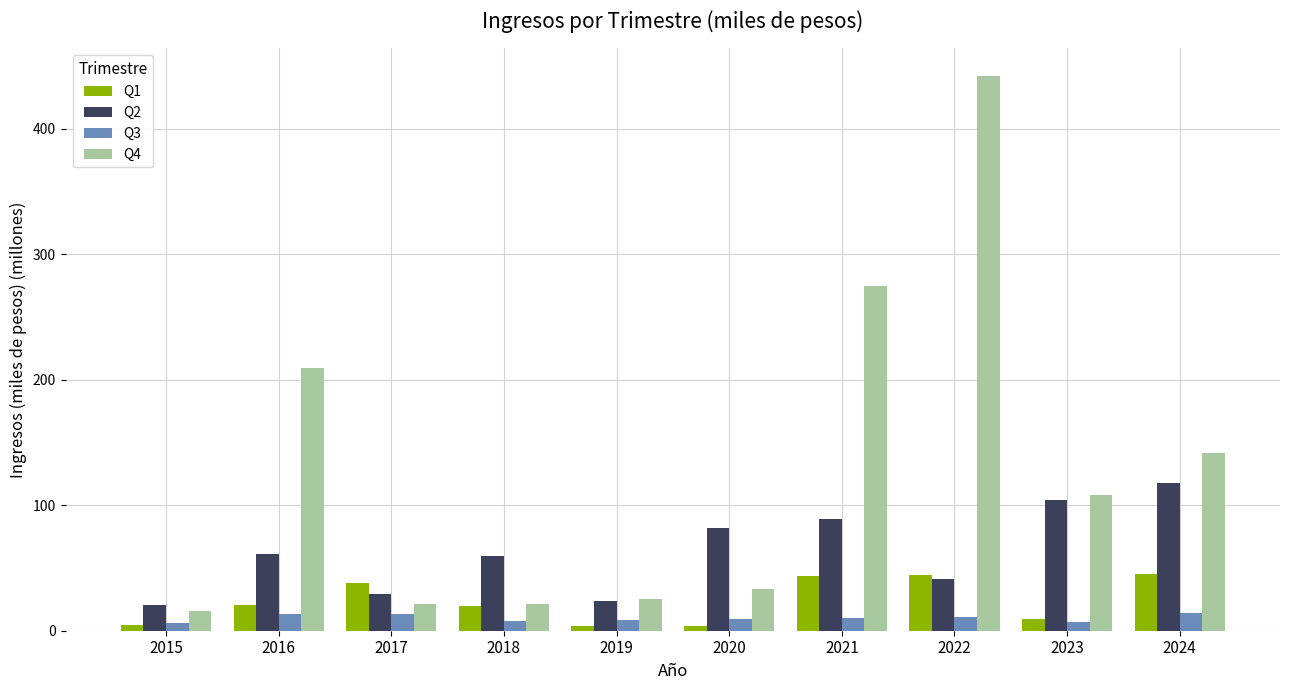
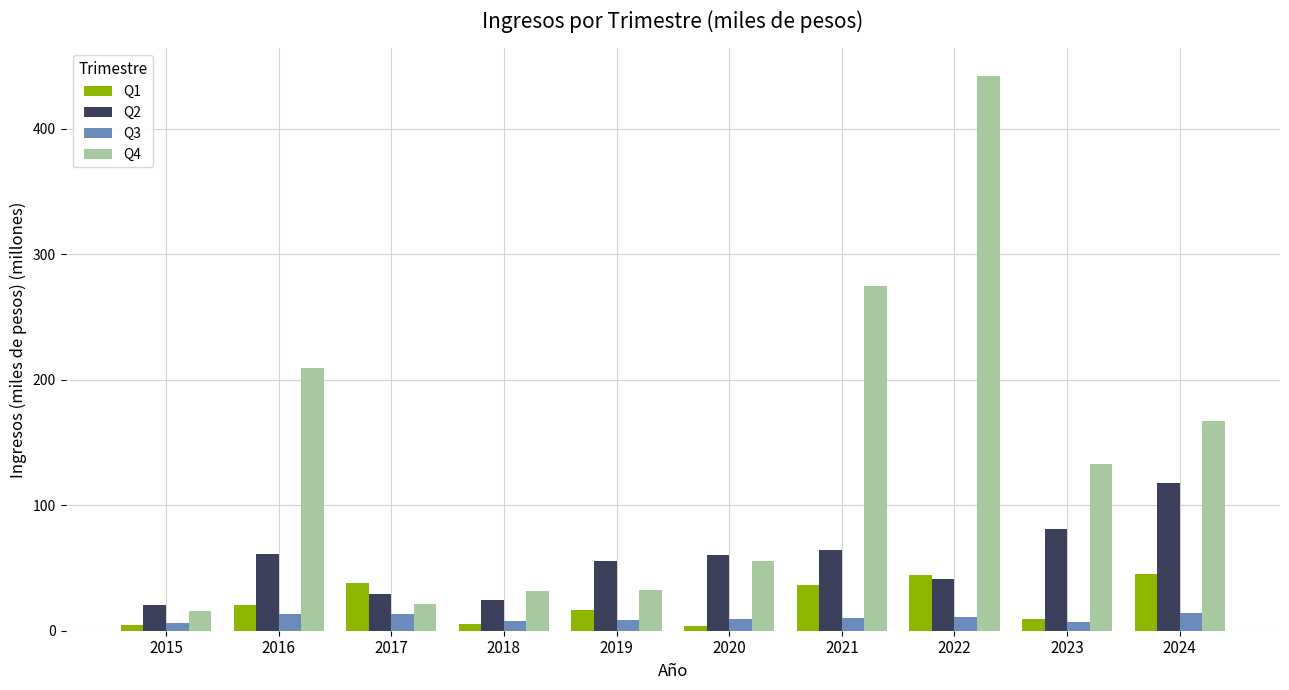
  {
    "Q1": {
      "2015": 5,
      "2016": 20,
      "2017": 38,
-     "2018": 19,
-     "2019": 4,
+     "2018": 5,
+     "2019": 17,
      "2020": 3,
-     "2021": 44,
+     "2021": 37,
      "2022": 45,
      "2023": 10,
      "2024": 45
    },
    "Q2": {
      "2015": 20,
      "2016": 61,
      "2017": 29,
-     "2018": 59,
-     "2019": 24,
-     "2020": 82,
-     "2021": 89,
+     "2018": 24,
+     "2019": 55,
+     "2020": 60,
+     "2021": 64,
      "2022": 41,
-     "2023": 104,
+     "2023": 81,
      "2024": 118
    },
    "Q3": {
      "2015": 6,
      "2016": 13,
      "2017": 13,
      "2018": 7,
      "2019": 9,
      "2020": 10,
      "2021": 10,
      "2022": 11,
      "2023": 7,
      "2024": 14
    },
    "Q4": {
      "2015": 15,
      "2016": 210,
      "2017": 21,
-     "2018": 22,
-     "2019": 25,
-     "2020": 34,
+     "2018": 32,
+     "2019": 32,
+     "2020": 55,
      "2021": 275,
      "2022": 442,
-     "2023": 108,
-     "2024": 142
+     "2023": 133,
+     "2024": 167
    }
  }
